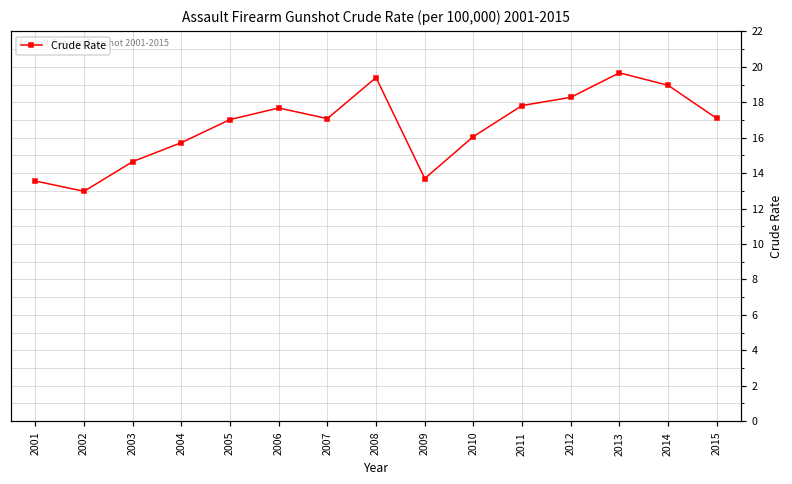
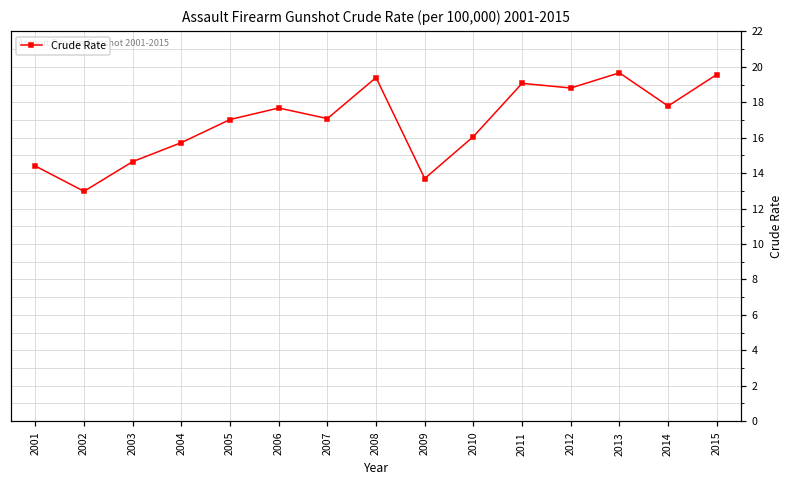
  {
-   "2001": 13.6,
+   "2001": 14.4,
    "2002": 13.0,
    "2003": 14.7,
    "2004": 15.7,
    "2005": 17.0,
    "2006": 17.7,
    "2007": 17.1,
    "2008": 19.4,
    "2009": 13.7,
    "2010": 16.1,
-   "2011": 17.8,
-   "2012": 18.3,
+   "2011": 19.1,
+   "2012": 18.8,
    "2013": 19.7,
-   "2014": 19.0,
-   "2015": 17.1
+   "2014": 17.8,
+   "2015": 19.6
  }
